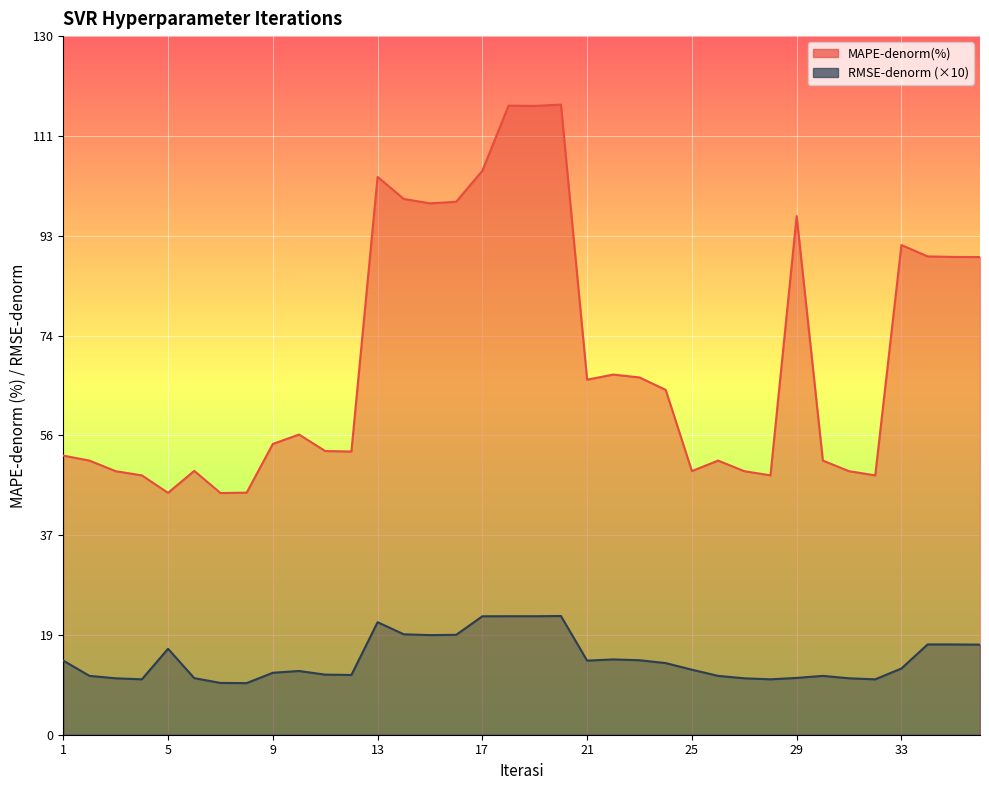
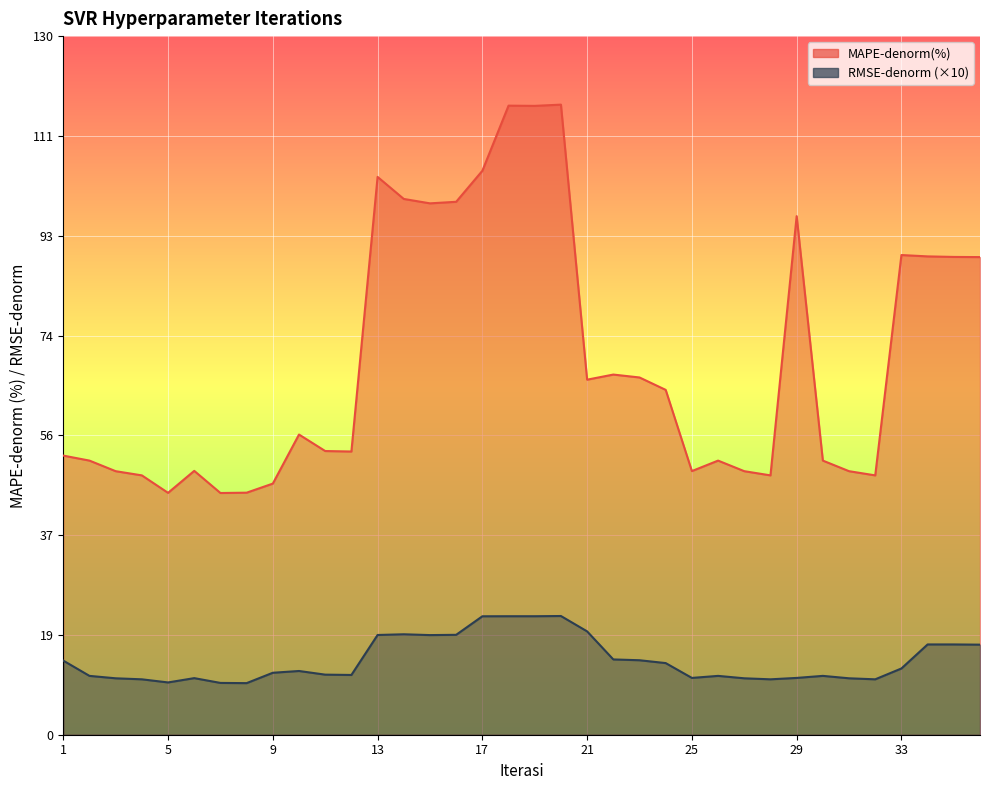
  {
    "MAPE-denorm(%)": {
      "1": 52,
      "5": 45,
-     "9": 54,
+     "9": 47,
      "13": 104,
      "17": 105,
      "21": 66,
      "25": 49,
      "29": 97,
-     "33": 91
+     "33": 89
    },
    "RMSE-denorm (×10)": {
      "1": 14,
-     "5": 16,
+     "5": 10,
      "9": 12,
-     "13": 21,
+     "13": 19,
      "17": 22,
-     "21": 14,
-     "25": 12,
+     "21": 19,
+     "25": 11,
      "29": 11,
      "33": 12
    }
  }
